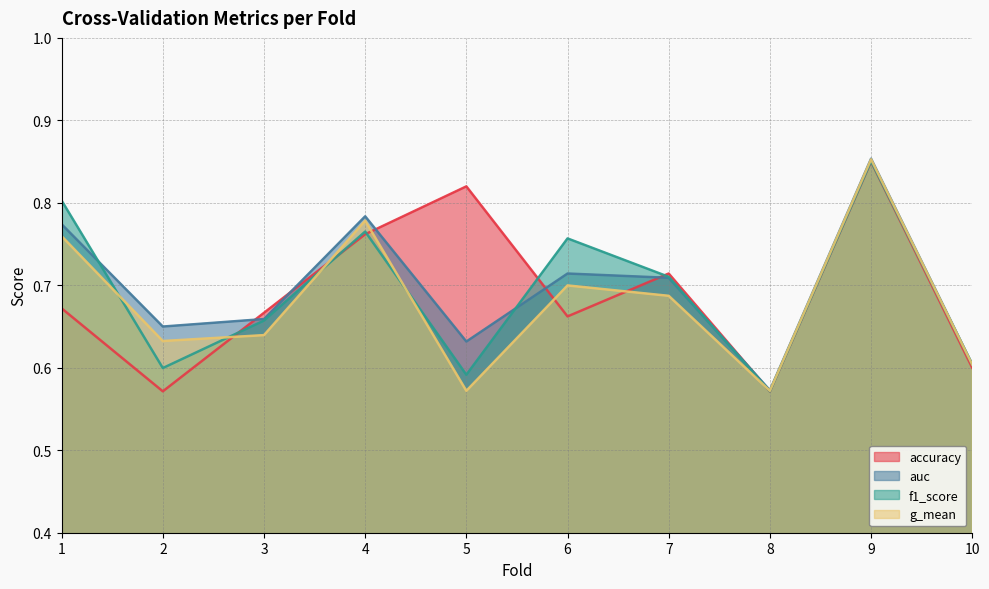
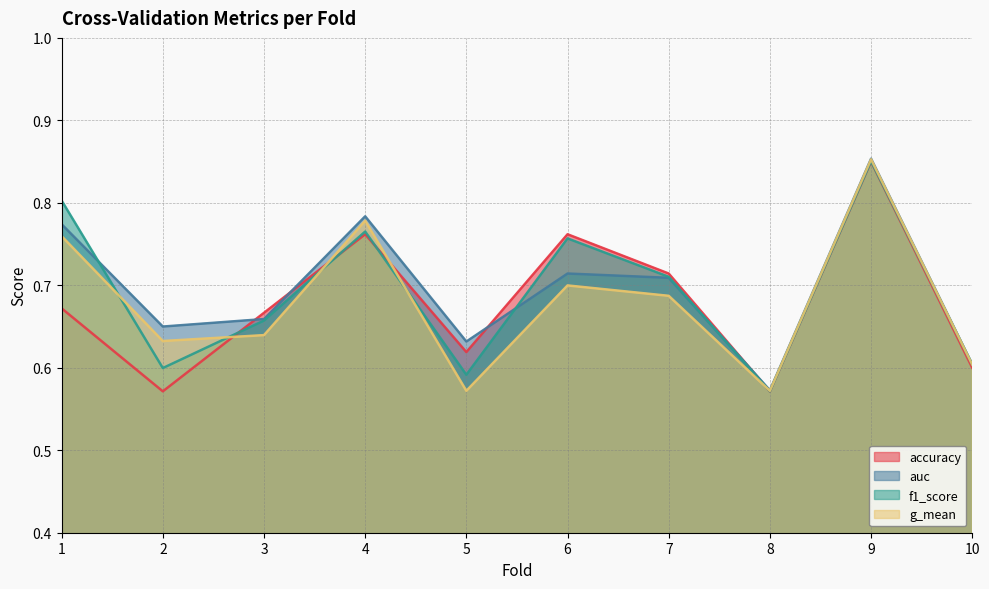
  {
    "accuracy": {
      "1": 0.67,
      "2": 0.57,
      "3": 0.67,
      "4": 0.76,
-     "5": 0.82,
-     "6": 0.66,
+     "5": 0.62,
+     "6": 0.76,
      "7": 0.71,
      "10": 0.60
    },
    "g_mean": {
      "1": 0.76,
      "2": 0.63,
      "3": 0.64,
      "4": 0.78,
      "5": 0.57,
      "6": 0.70,
      "7": 0.69
    }
  }
